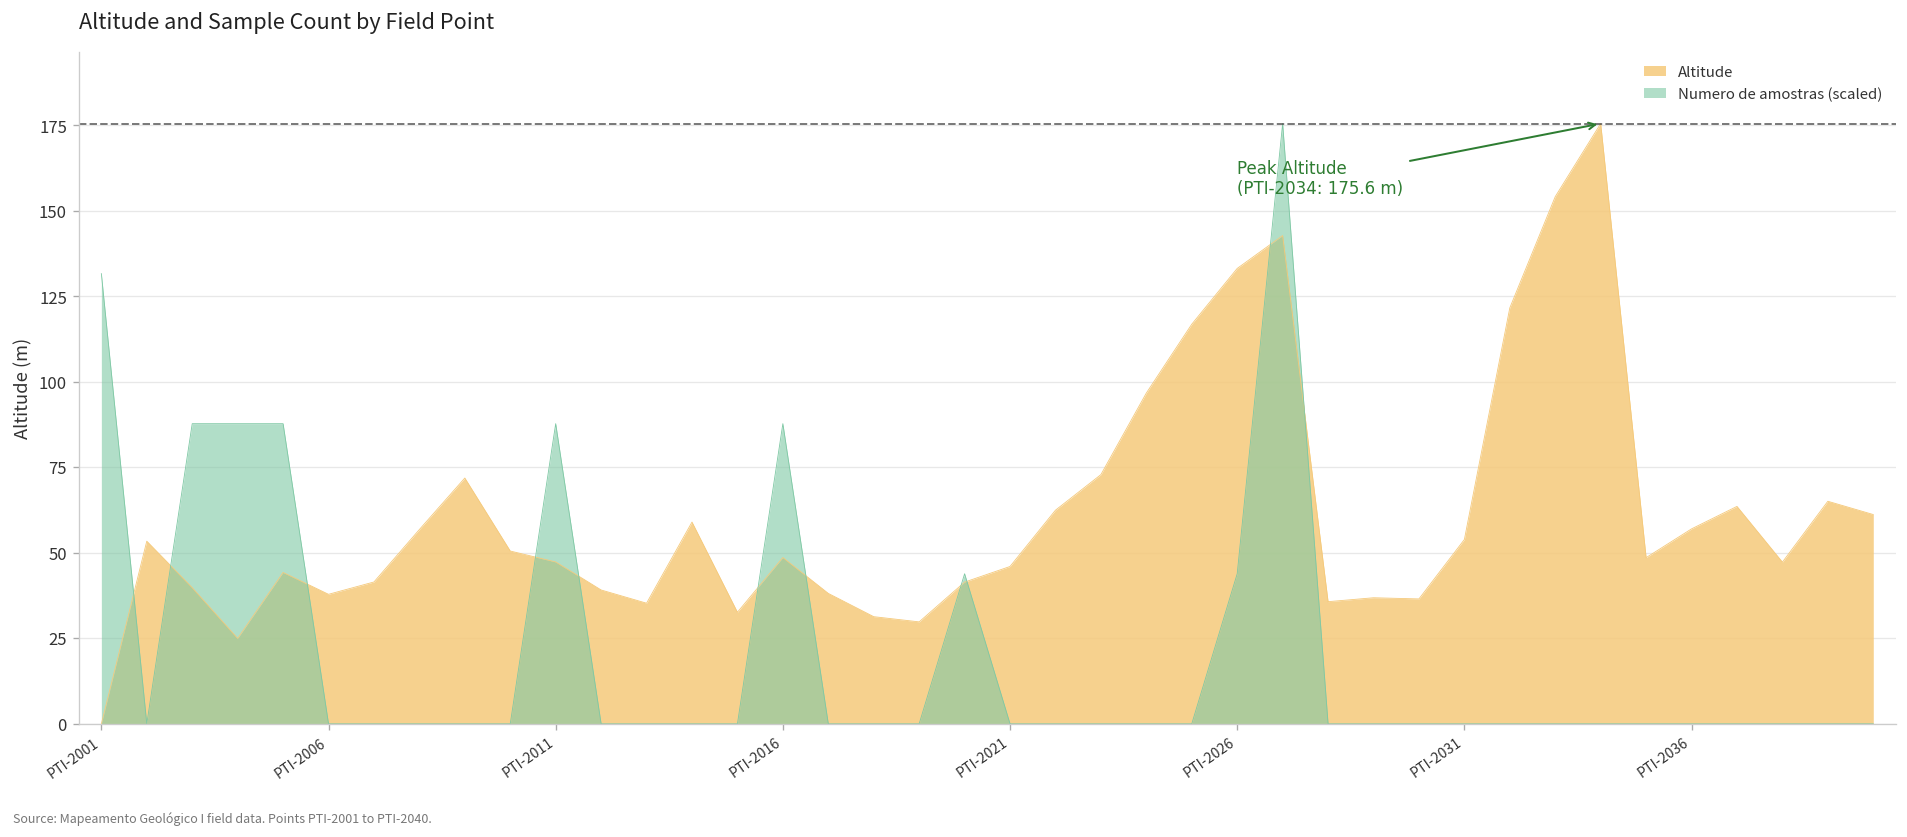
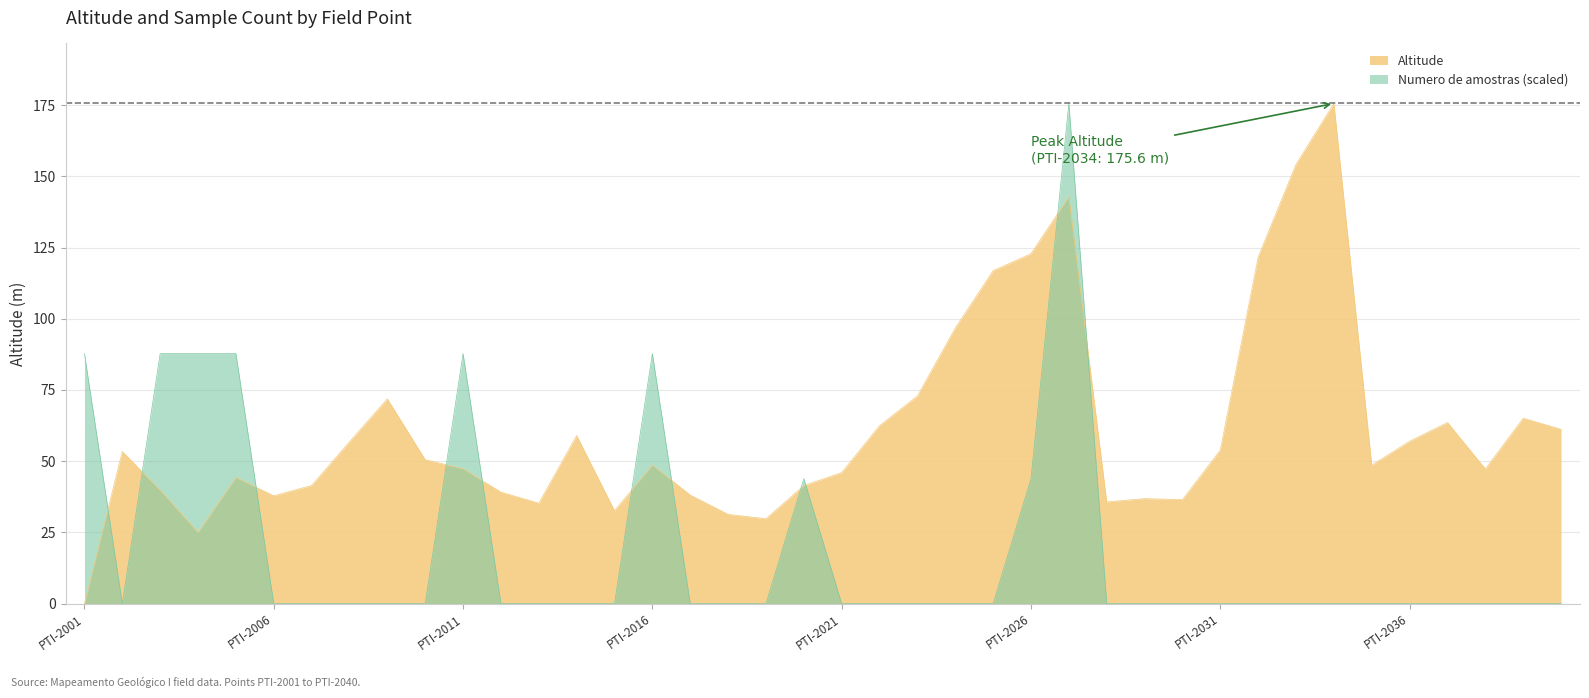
  {
    "Altitude": {
      "PTI-2001": 0,
      "PTI-2006": 38,
      "PTI-2011": 47,
      "PTI-2016": 49,
      "PTI-2021": 46,
-     "PTI-2026": 133,
+     "PTI-2026": 123,
      "PTI-2031": 54,
      "PTI-2036": 57
    },
    "Numero de amostras (scaled)": {
-     "PTI-2001": 132,
+     "PTI-2001": 88,
      "PTI-2006": 0,
      "PTI-2011": 88,
      "PTI-2016": 88,
      "PTI-2021": 0,
      "PTI-2026": 44,
      "PTI-2031": 0,
      "PTI-2036": 0
    }
  }
